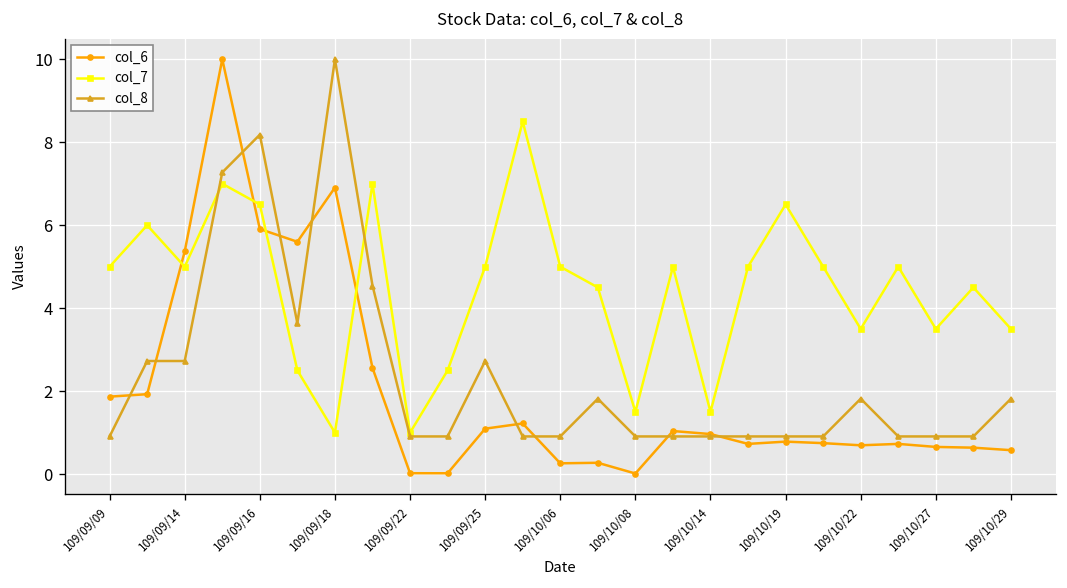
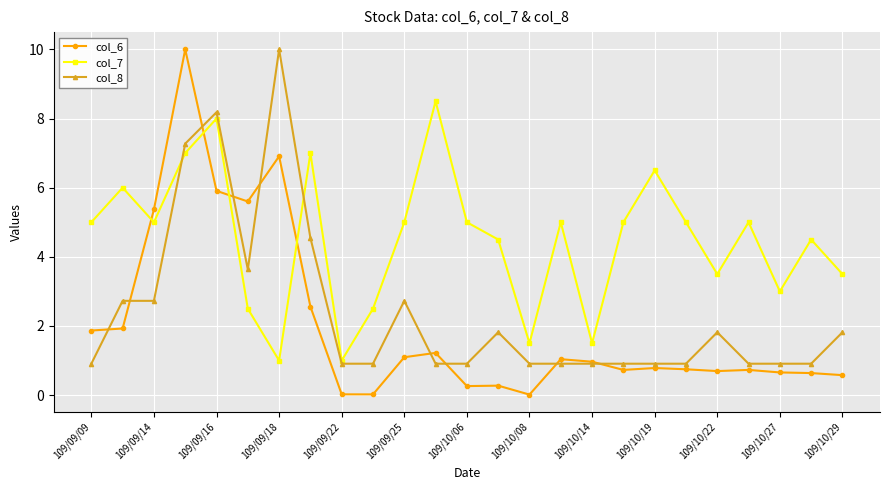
  {
    "col_7": {
      "109/09/09": 5.0,
      "109/09/14": 5.0,
-     "109/09/16": 6.5,
+     "109/09/16": 8.0,
      "109/09/18": 1.0,
      "109/09/22": 1.0,
      "109/09/25": 5.0,
      "109/10/06": 5.0,
      "109/10/08": 1.5,
      "109/10/14": 1.5,
      "109/10/19": 6.5,
      "109/10/22": 3.5,
-     "109/10/27": 3.5,
+     "109/10/27": 3.0,
      "109/10/29": 3.5
    }
  }
